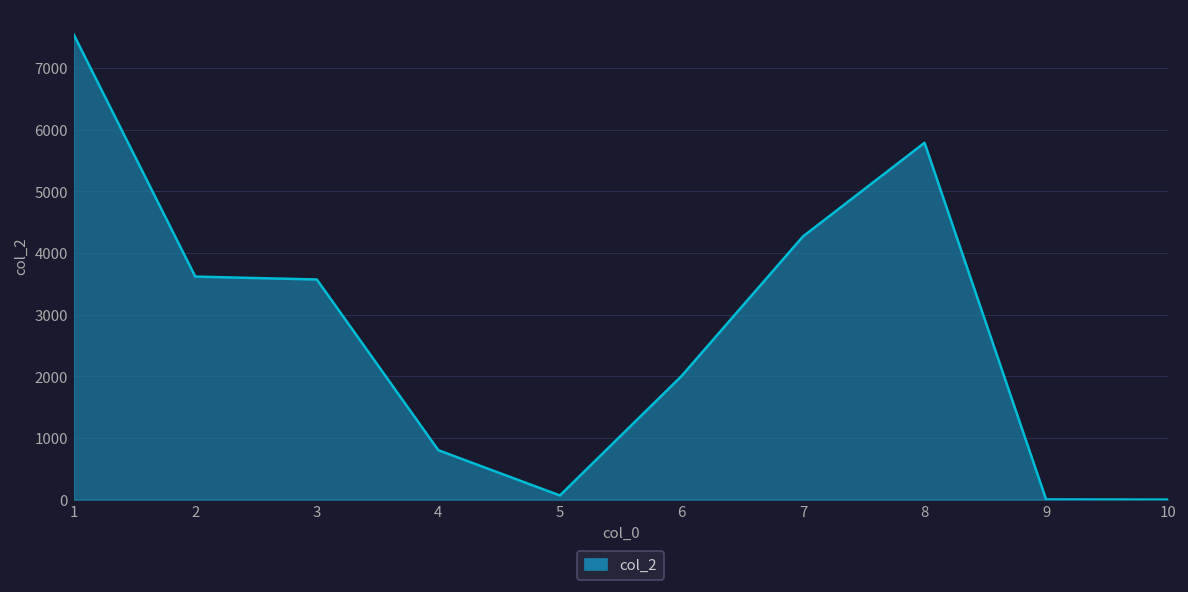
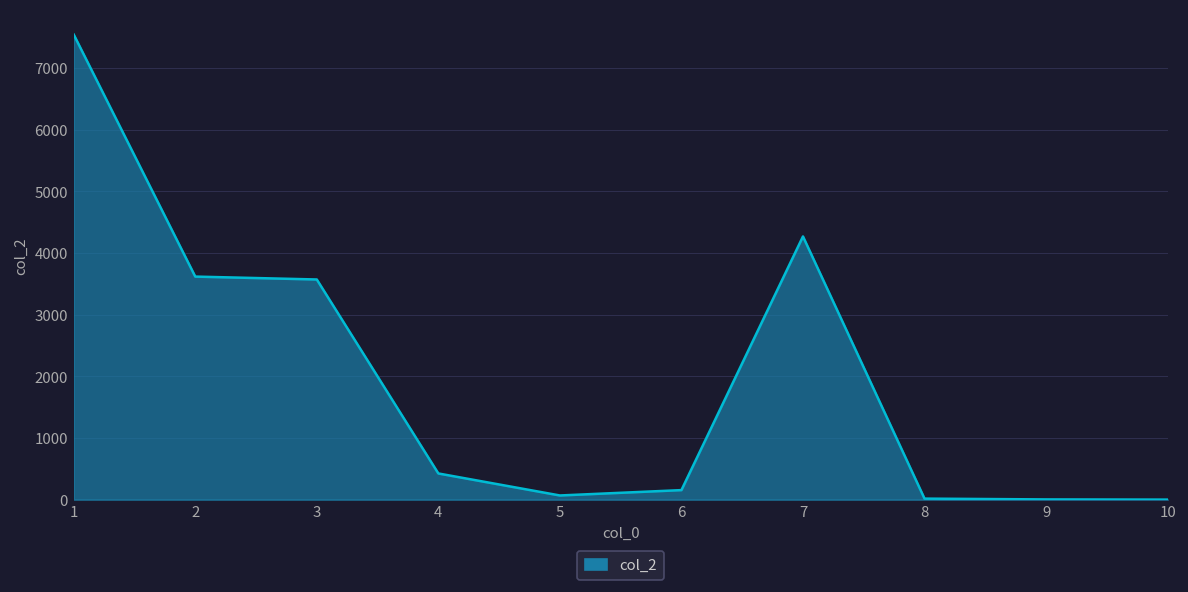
  {
    "1": 7500,
    "2": 3600,
    "3": 3600,
-   "4": 800,
+   "4": 400,
    "5": 100,
-   "6": 2000,
+   "6": 200,
    "7": 4300,
-   "8": 5800,
+   "8": 0,
    "9": 0,
    "10": 0
  }
